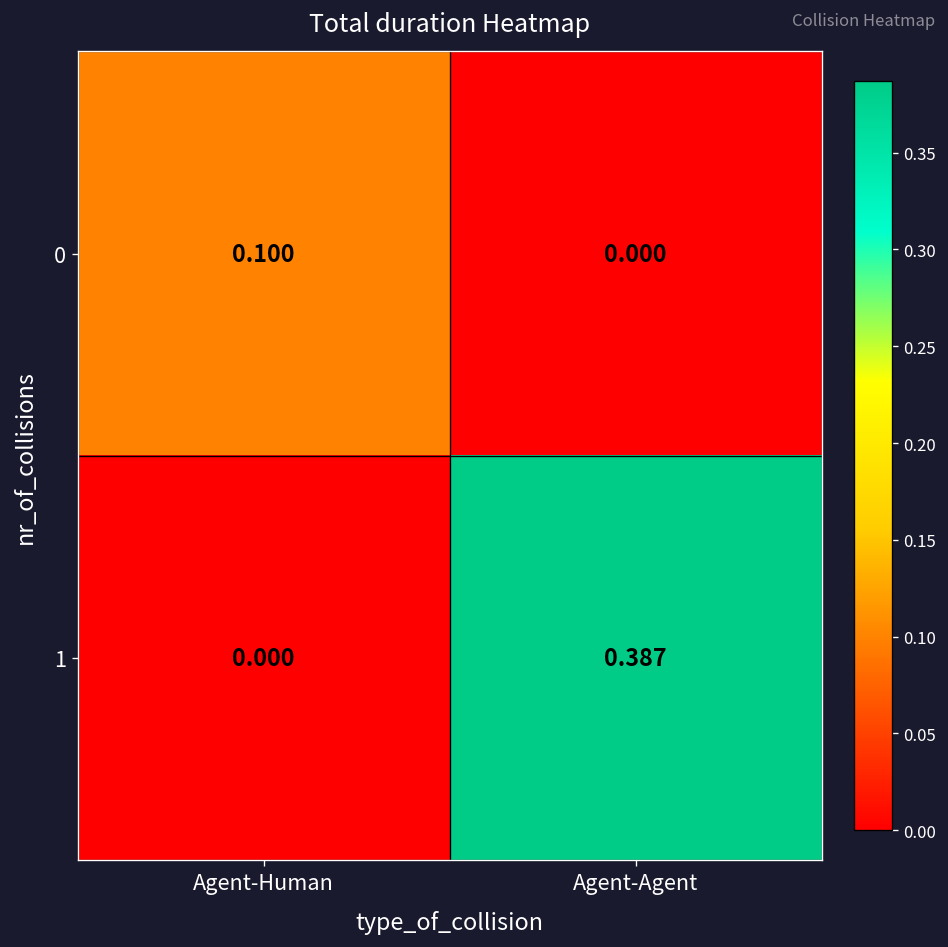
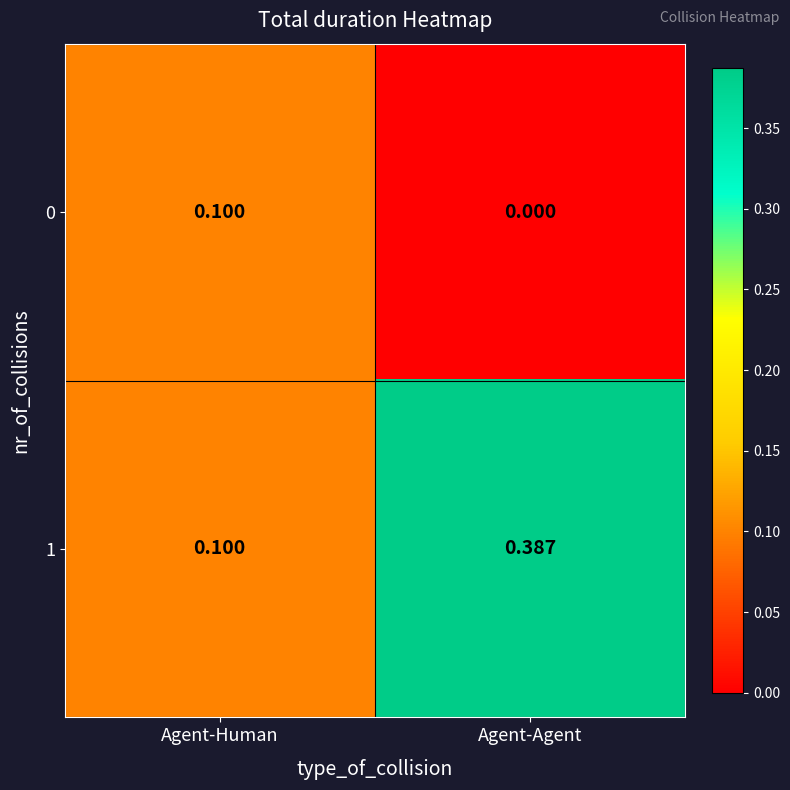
  {
    "0": {
      "Agent-Human": 0.100,
      "Agent-Agent": 0.000
    },
    "1": {
-     "Agent-Human": 0.000,
+     "Agent-Human": 0.100,
      "Agent-Agent": 0.387
    }
  }
